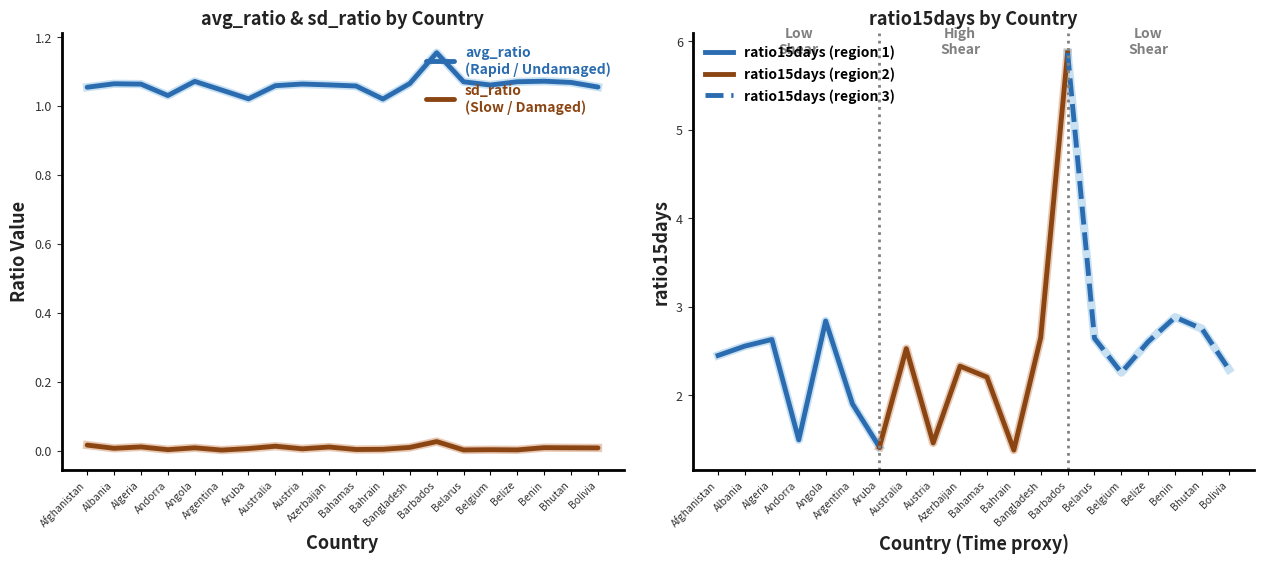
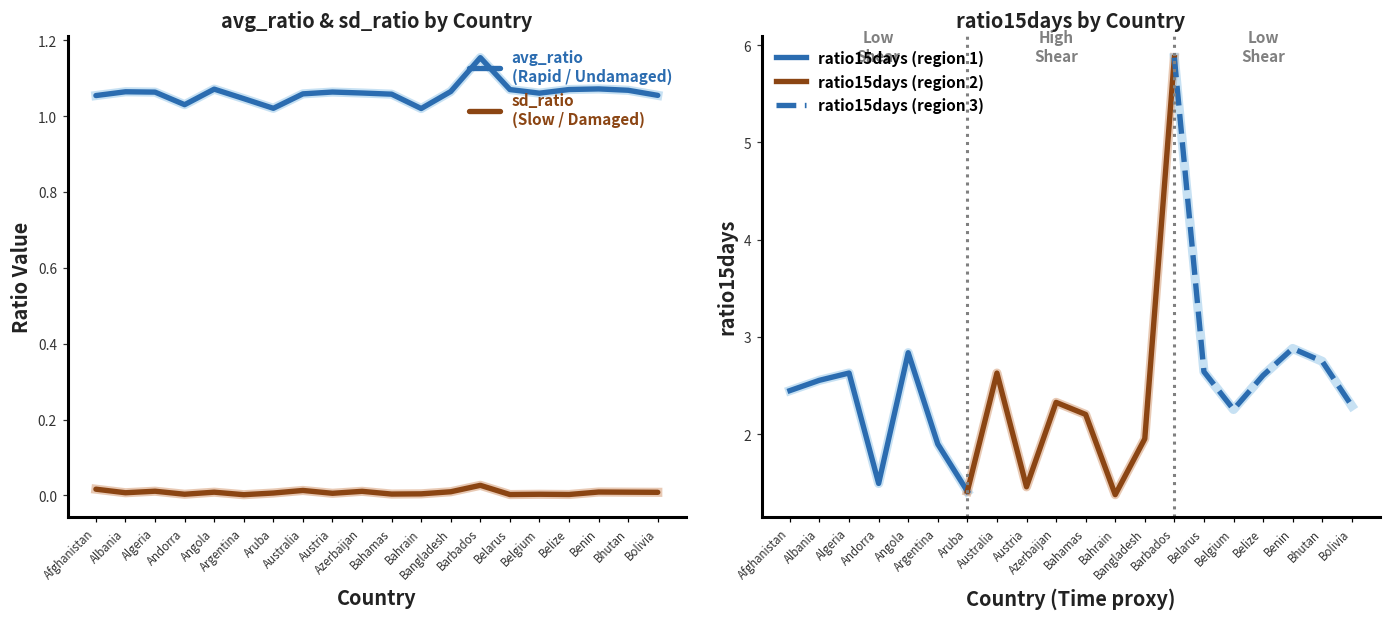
  {
    "ratio15days by Country": {
      "ratio15days (region 2)": {
-       "Australia": 2.5,
+       "Australia": 2.6,
        "Austria": 1.5,
        "Azerbaijan": 2.3,
        "Bahamas": 2.2,
        "Bahrain": 1.4,
-       "Bangladesh": 2.7
+       "Bangladesh": 2.0
      }
    }
  }
